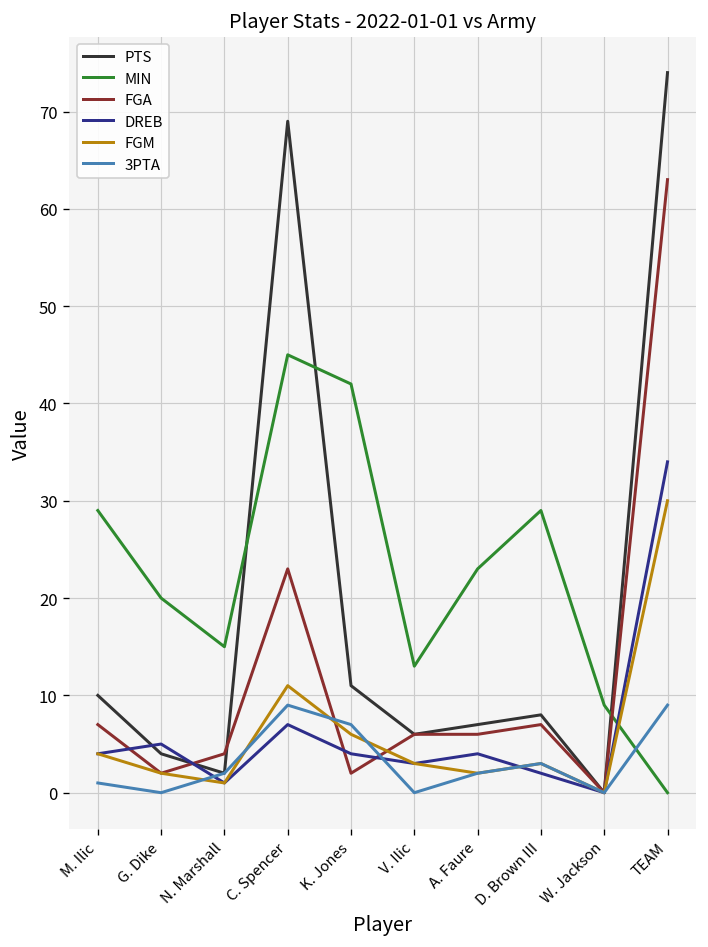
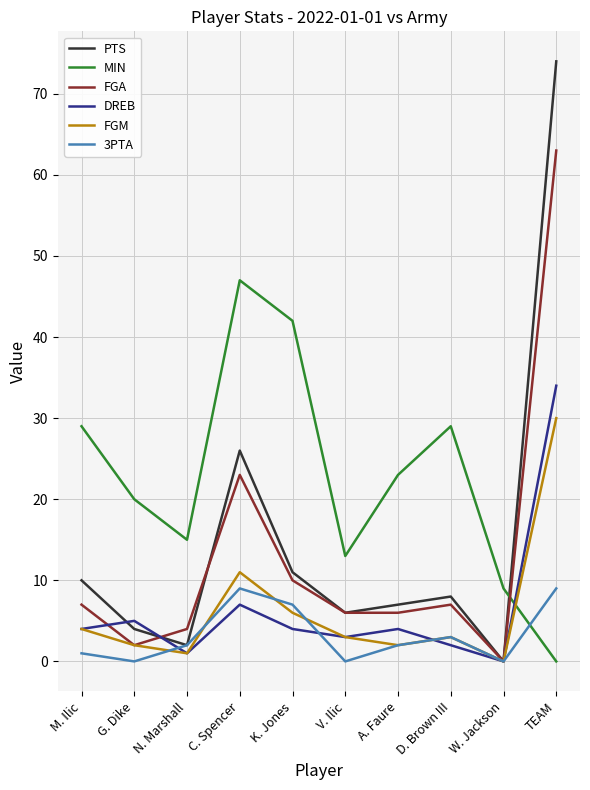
  {
    "PTS": {
      "M. Ilic": 10,
      "G. Dike": 4,
-     "C. Spencer": 69,
+     "C. Spencer": 26,
      "K. Jones": 11,
      "A. Faure": 7,
      "D. Brown III": 8,
      "TEAM": 74
    },
    "MIN": {
      "M. Ilic": 29,
      "G. Dike": 20,
      "N. Marshall": 15,
-     "C. Spencer": 45,
+     "C. Spencer": 47,
      "K. Jones": 42,
      "V. Ilic": 13,
      "A. Faure": 23,
      "D. Brown III": 29,
      "W. Jackson": 9,
      "TEAM": 0
    },
    "FGA": {
      "M. Ilic": 7,
      "N. Marshall": 4,
      "C. Spencer": 23,
-     "K. Jones": 2,
+     "K. Jones": 10,
      "A. Faure": 6,
      "D. Brown III": 7,
      "TEAM": 63
    },
    "DREB": {
      "G. Dike": 5,
      "C. Spencer": 7,
      "K. Jones": 4,
      "A. Faure": 4,
      "D. Brown III": 2,
      "TEAM": 34
    },
    "FGM": {
      "C. Spencer": 11,
      "K. Jones": 6,
      "TEAM": 30
    },
    "3PTA": {
      "M. Ilic": 1,
      "G. Dike": 0,
      "C. Spencer": 9,
      "K. Jones": 7,
      "V. Ilic": 0,
      "TEAM": 9
    }
  }
